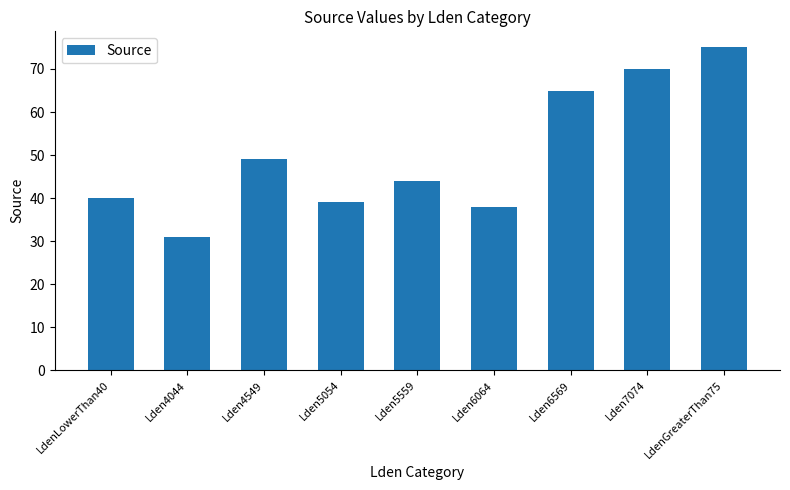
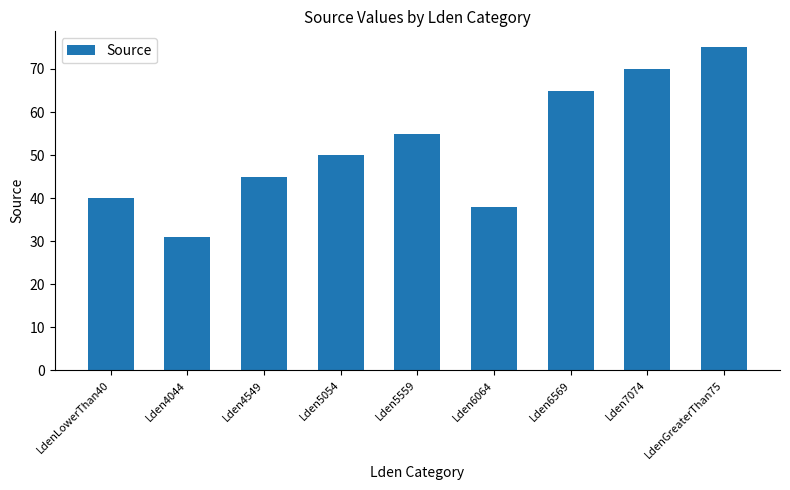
  {
    "LdenLowerThan40": 40,
    "Lden4044": 31,
-   "Lden4549": 49,
-   "Lden5054": 39,
-   "Lden5559": 44,
+   "Lden4549": 45,
+   "Lden5054": 50,
+   "Lden5559": 55,
    "Lden6064": 38,
    "Lden6569": 65,
    "Lden7074": 70,
    "LdenGreaterThan75": 75
  }
